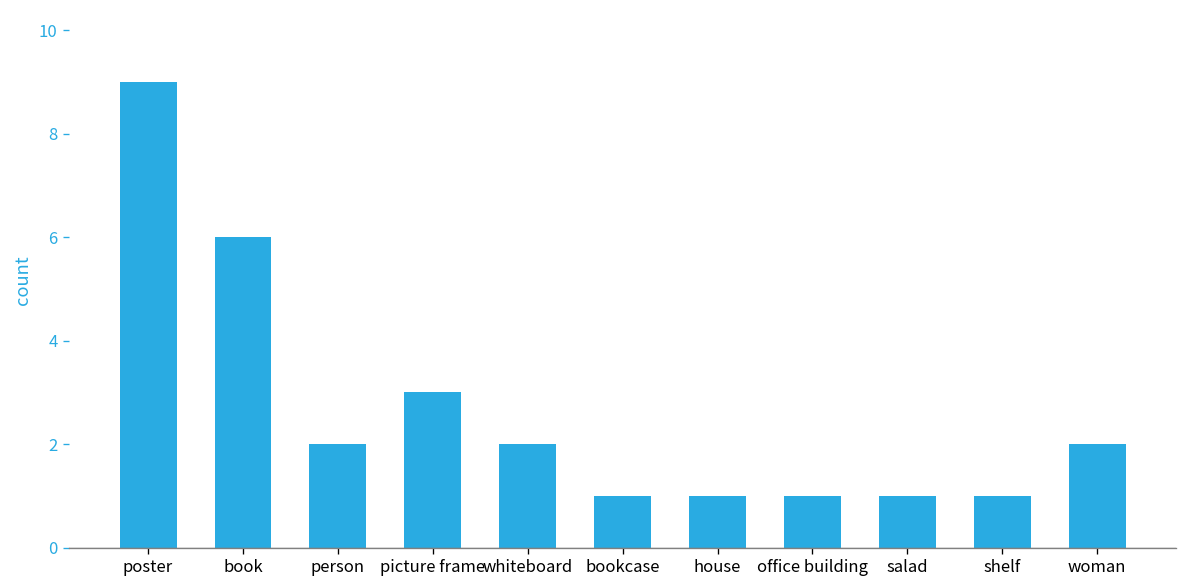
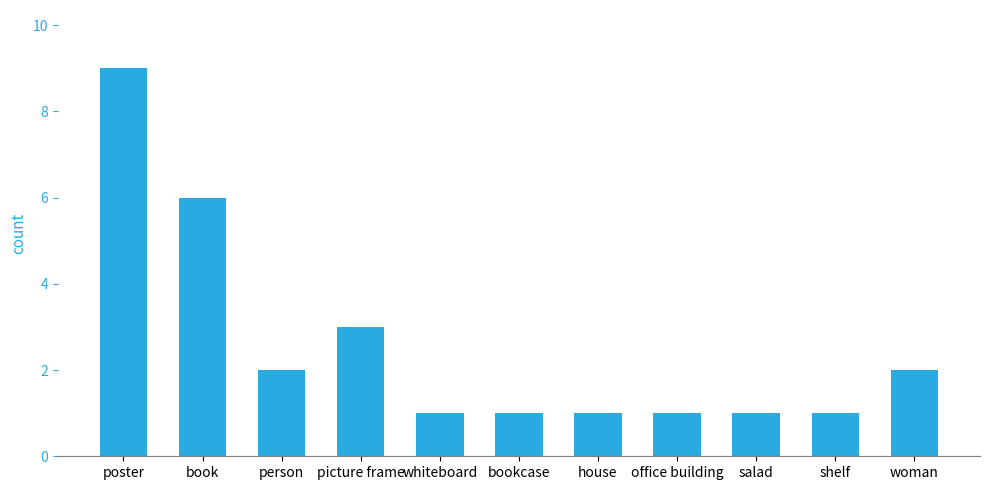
  {
    "poster": 9,
    "book": 6,
    "person": 2,
    "picture frame": 3,
-   "whiteboard": 2,
+   "whiteboard": 1,
    "bookcase": 1,
    "house": 1,
    "office building": 1,
    "salad": 1,
    "shelf": 1,
    "woman": 2
  }
